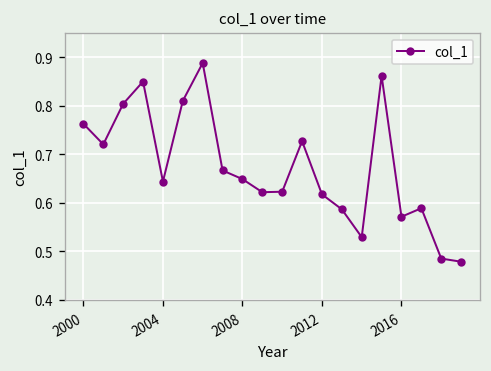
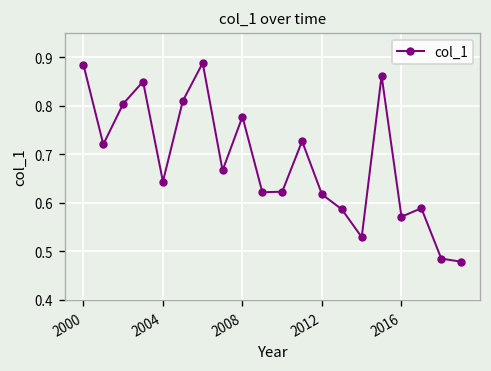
  {
-   "2000": 0.76,
+   "2000": 0.88,
    "2004": 0.64,
-   "2008": 0.65,
+   "2008": 0.78,
    "2012": 0.62,
    "2016": 0.57
  }
